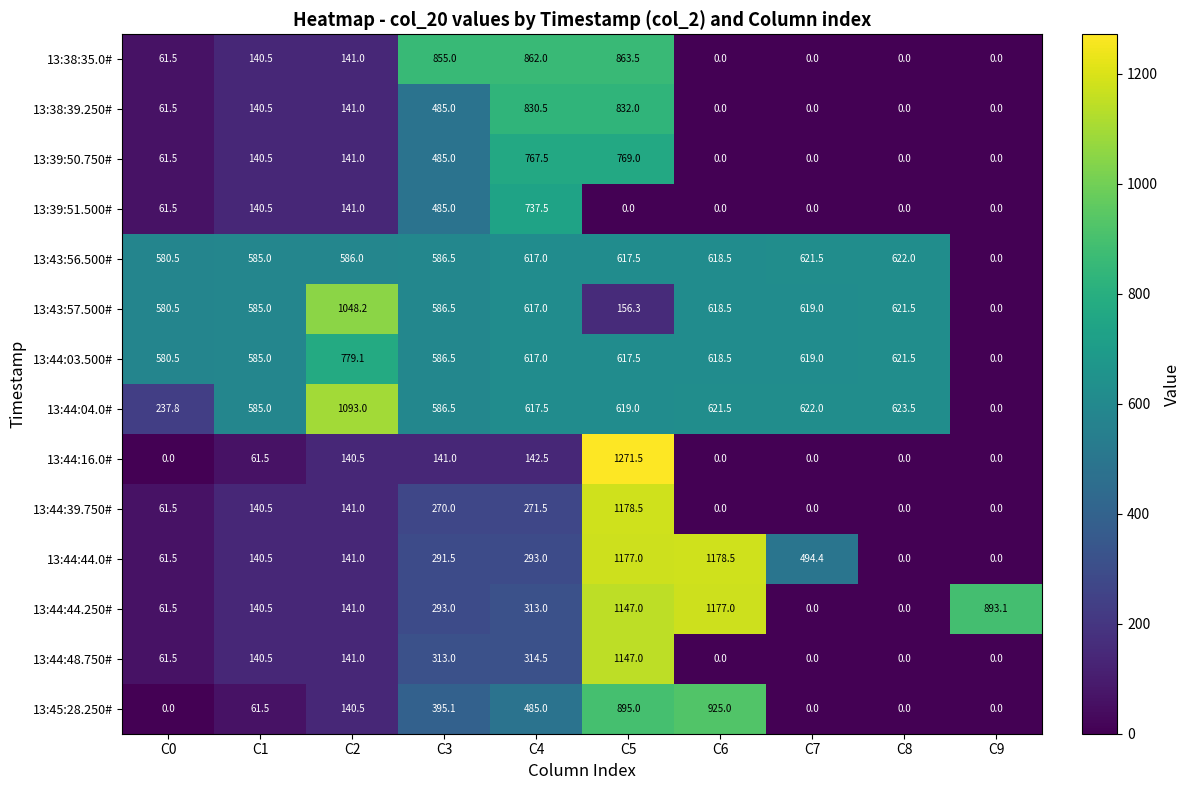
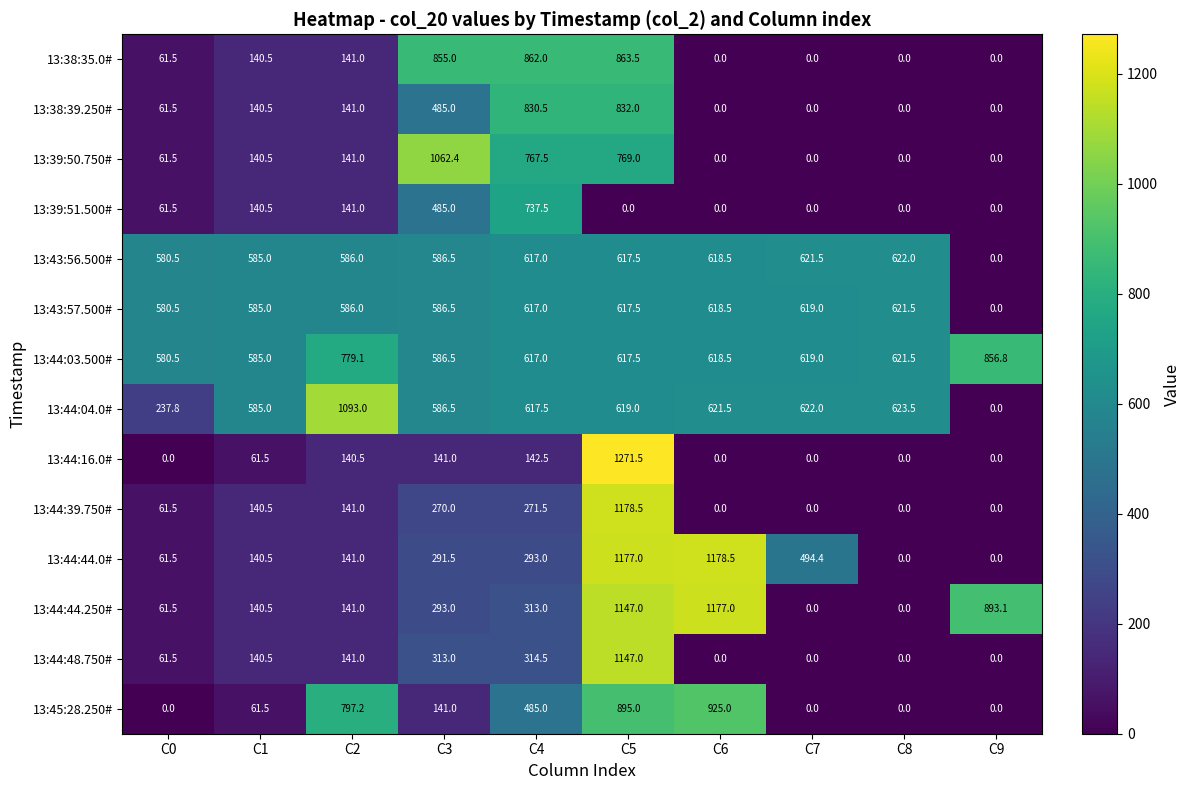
  {
    "13:38:35.0#": {
      "C0": 61.5,
      "C1": 140.5,
      "C2": 141.0,
      "C3": 855.0,
      "C4": 862.0,
      "C5": 863.5,
      "C6": 0.0,
      "C7": 0.0,
      "C8": 0.0,
      "C9": 0.0
    },
    "13:38:39.250#": {
      "C0": 61.5,
      "C1": 140.5,
      "C2": 141.0,
      "C3": 485.0,
      "C4": 830.5,
      "C5": 832.0,
      "C6": 0.0,
      "C7": 0.0,
      "C8": 0.0,
      "C9": 0.0
    },
    "13:39:50.750#": {
      "C0": 61.5,
      "C1": 140.5,
      "C2": 141.0,
-     "C3": 485.0,
+     "C3": 1062.4,
      "C4": 767.5,
      "C5": 769.0,
      "C6": 0.0,
      "C7": 0.0,
      "C8": 0.0,
      "C9": 0.0
    },
    "13:39:51.500#": {
      "C0": 61.5,
      "C1": 140.5,
      "C2": 141.0,
      "C3": 485.0,
      "C4": 737.5,
      "C5": 0.0,
      "C6": 0.0,
      "C7": 0.0,
      "C8": 0.0,
      "C9": 0.0
    },
    "13:43:56.500#": {
      "C0": 580.5,
      "C1": 585.0,
      "C2": 586.0,
      "C3": 586.5,
      "C4": 617.0,
      "C5": 617.5,
      "C6": 618.5,
      "C7": 621.5,
      "C8": 622.0,
      "C9": 0.0
    },
    "13:43:57.500#": {
      "C0": 580.5,
      "C1": 585.0,
-     "C2": 1048.2,
+     "C2": 586.0,
      "C3": 586.5,
      "C4": 617.0,
-     "C5": 156.3,
+     "C5": 617.5,
      "C6": 618.5,
      "C7": 619.0,
      "C8": 621.5,
      "C9": 0.0
    },
    "13:44:03.500#": {
      "C0": 580.5,
      "C1": 585.0,
      "C2": 779.1,
      "C3": 586.5,
      "C4": 617.0,
      "C5": 617.5,
      "C6": 618.5,
      "C7": 619.0,
      "C8": 621.5,
-     "C9": 0.0
+     "C9": 856.8
    },
    "13:44:04.0#": {
      "C0": 237.8,
      "C1": 585.0,
      "C2": 1093.0,
      "C3": 586.5,
      "C4": 617.5,
      "C5": 619.0,
      "C6": 621.5,
      "C7": 622.0,
      "C8": 623.5,
      "C9": 0.0
    },
    "13:44:16.0#": {
      "C0": 0.0,
      "C1": 61.5,
      "C2": 140.5,
      "C3": 141.0,
      "C4": 142.5,
      "C5": 1271.5,
      "C6": 0.0,
      "C7": 0.0,
      "C8": 0.0,
      "C9": 0.0
    },
    "13:44:39.750#": {
      "C0": 61.5,
      "C1": 140.5,
      "C2": 141.0,
      "C3": 270.0,
      "C4": 271.5,
      "C5": 1178.5,
      "C6": 0.0,
      "C7": 0.0,
      "C8": 0.0,
      "C9": 0.0
    },
    "13:44:44.0#": {
      "C0": 61.5,
      "C1": 140.5,
      "C2": 141.0,
      "C3": 291.5,
      "C4": 293.0,
      "C5": 1177.0,
      "C6": 1178.5,
      "C7": 494.4,
      "C8": 0.0,
      "C9": 0.0
    },
    "13:44:44.250#": {
      "C0": 61.5,
      "C1": 140.5,
      "C2": 141.0,
      "C3": 293.0,
      "C4": 313.0,
      "C5": 1147.0,
      "C6": 1177.0,
      "C7": 0.0,
      "C8": 0.0,
      "C9": 893.1
    },
    "13:44:48.750#": {
      "C0": 61.5,
      "C1": 140.5,
      "C2": 141.0,
      "C3": 313.0,
      "C4": 314.5,
      "C5": 1147.0,
      "C6": 0.0,
      "C7": 0.0,
      "C8": 0.0,
      "C9": 0.0
    },
    "13:45:28.250#": {
      "C0": 0.0,
      "C1": 61.5,
-     "C2": 140.5,
-     "C3": 395.1,
+     "C2": 797.2,
+     "C3": 141.0,
      "C4": 485.0,
      "C5": 895.0,
      "C6": 925.0,
      "C7": 0.0,
      "C8": 0.0,
      "C9": 0.0
    }
  }
